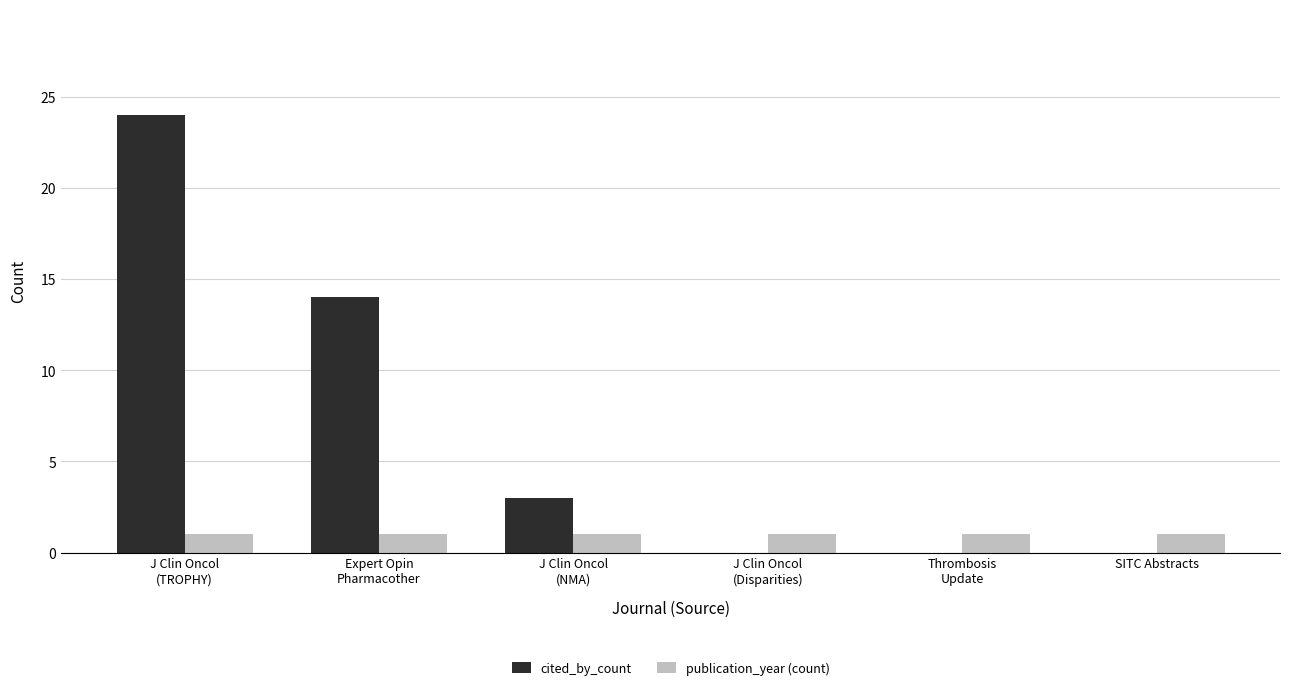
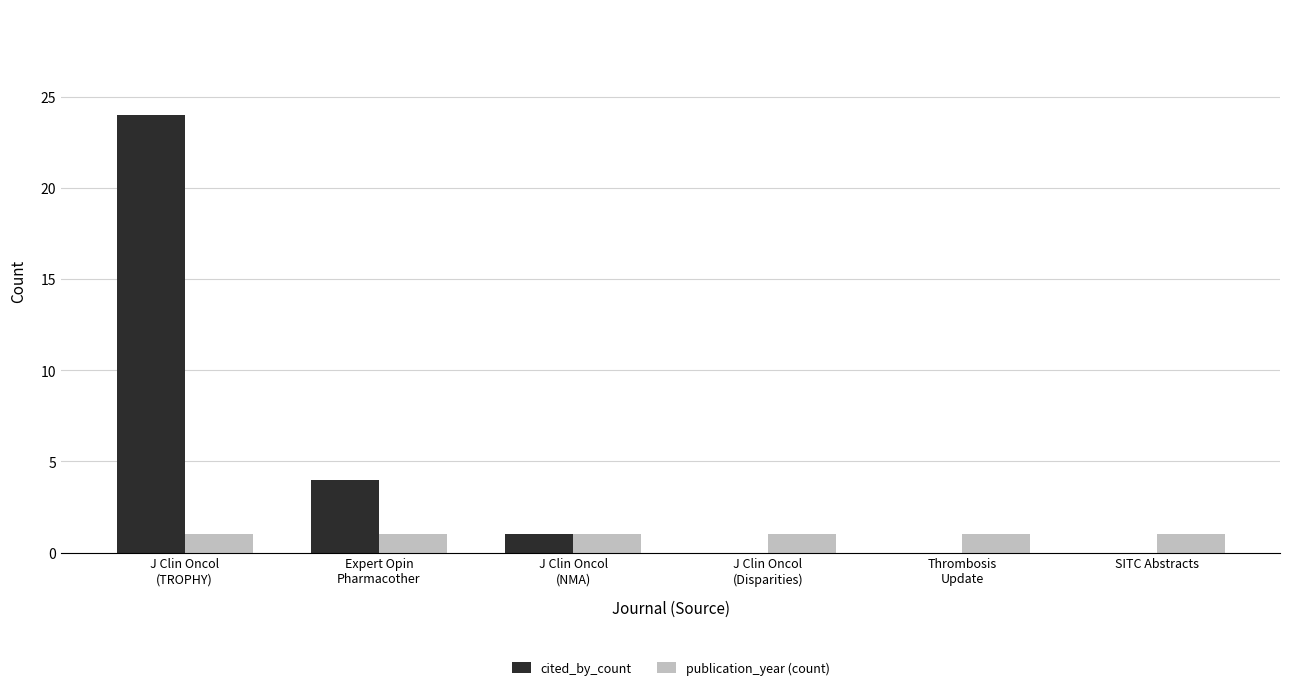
  {
    "cited_by_count": {
      "J Clin Oncol (TROPHY)": 24,
-     "Expert Opin Pharmacother": 14,
-     "J Clin Oncol (NMA)": 3,
+     "Expert Opin Pharmacother": 4,
+     "J Clin Oncol (NMA)": 1,
      "J Clin Oncol (Disparities)": 0,
      "Thrombosis Update": 0,
      "SITC Abstracts": 0
    },
    "publication_year (count)": {
      "J Clin Oncol (TROPHY)": 1,
      "Expert Opin Pharmacother": 1,
      "J Clin Oncol (NMA)": 1,
      "J Clin Oncol (Disparities)": 1,
      "Thrombosis Update": 1,
      "SITC Abstracts": 1
    }
  }
